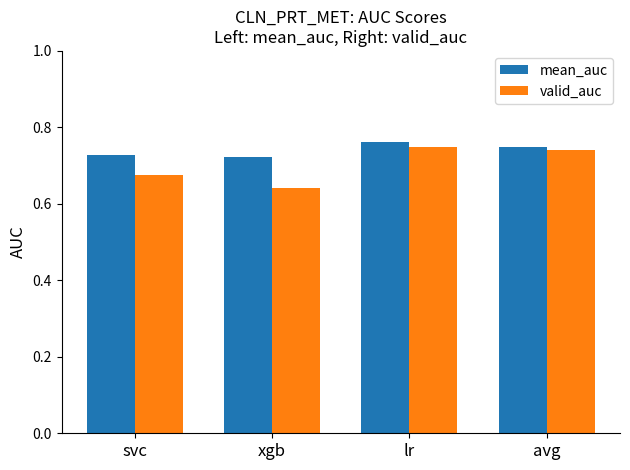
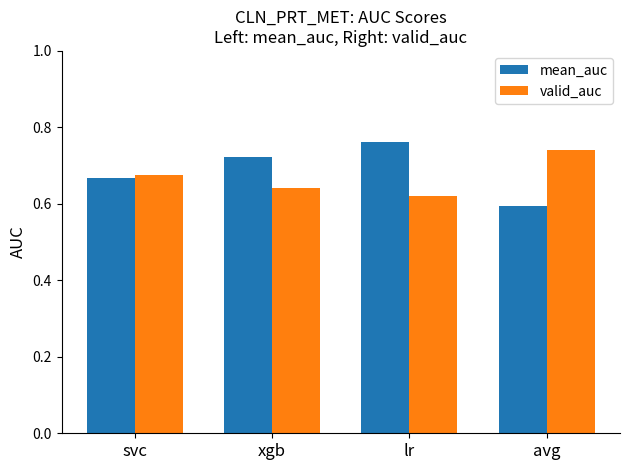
  {
    "mean_auc": {
-     "svc": 0.73,
+     "svc": 0.67,
      "xgb": 0.72,
      "lr": 0.76,
-     "avg": 0.75
+     "avg": 0.60
    },
    "valid_auc": {
      "svc": 0.68,
      "xgb": 0.64,
-     "lr": 0.75,
+     "lr": 0.62,
      "avg": 0.74
    }
  }
